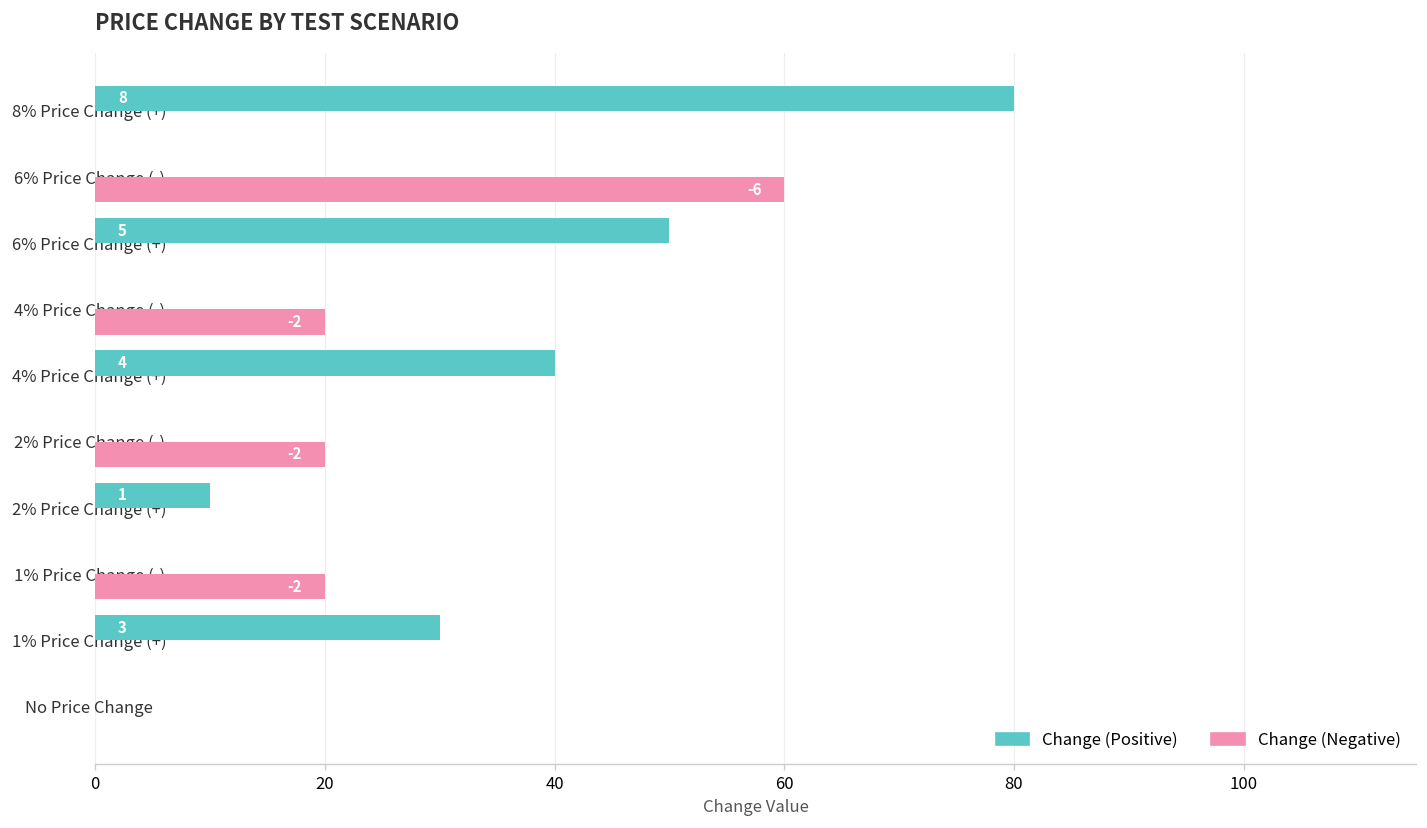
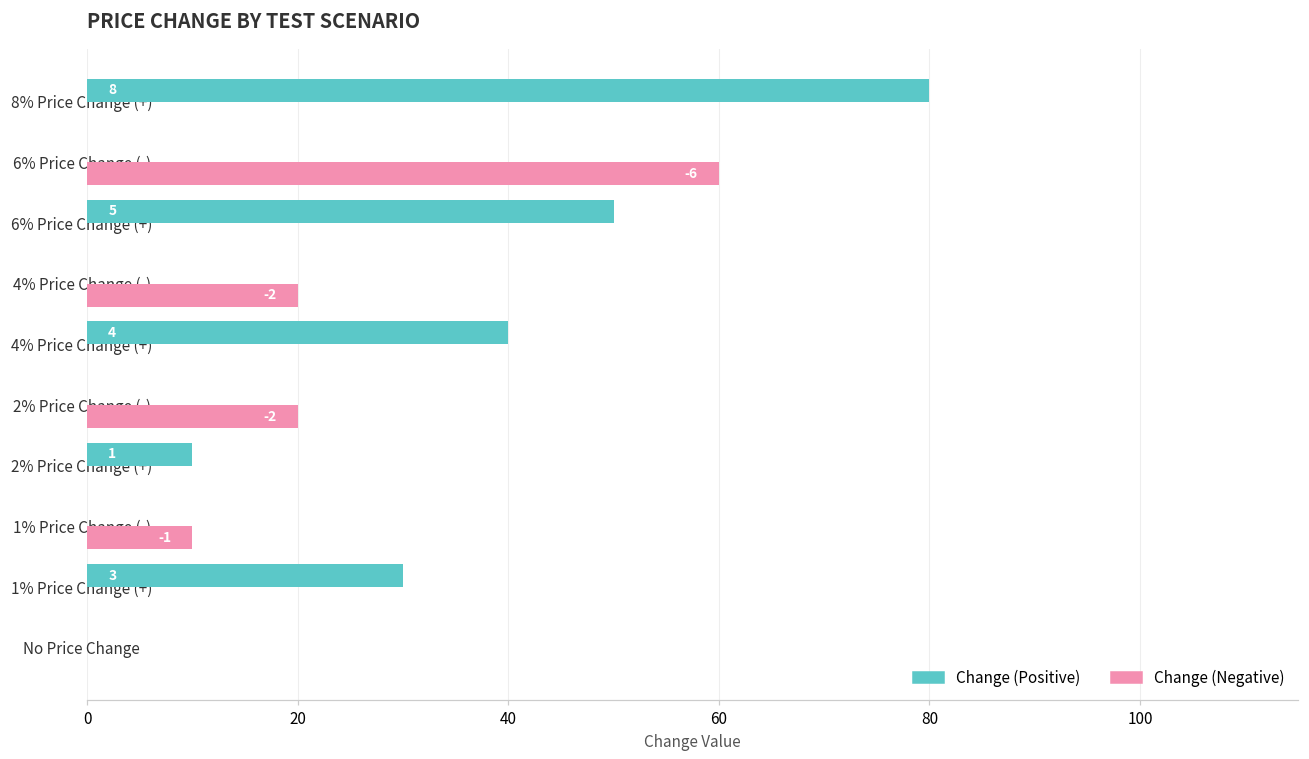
  {
    "Change (Positive)": {
      "6% Price Change (-)": 0,
      "4% Price Change (-)": 0,
      "2% Price Change (-)": 0,
      "1% Price Change (-)": 0,
      "No Price Change": 0
    },
    "Change (Negative)": {
-     "1% Price Change (-)": -2
+     "1% Price Change (-)": -1
    }
  }
